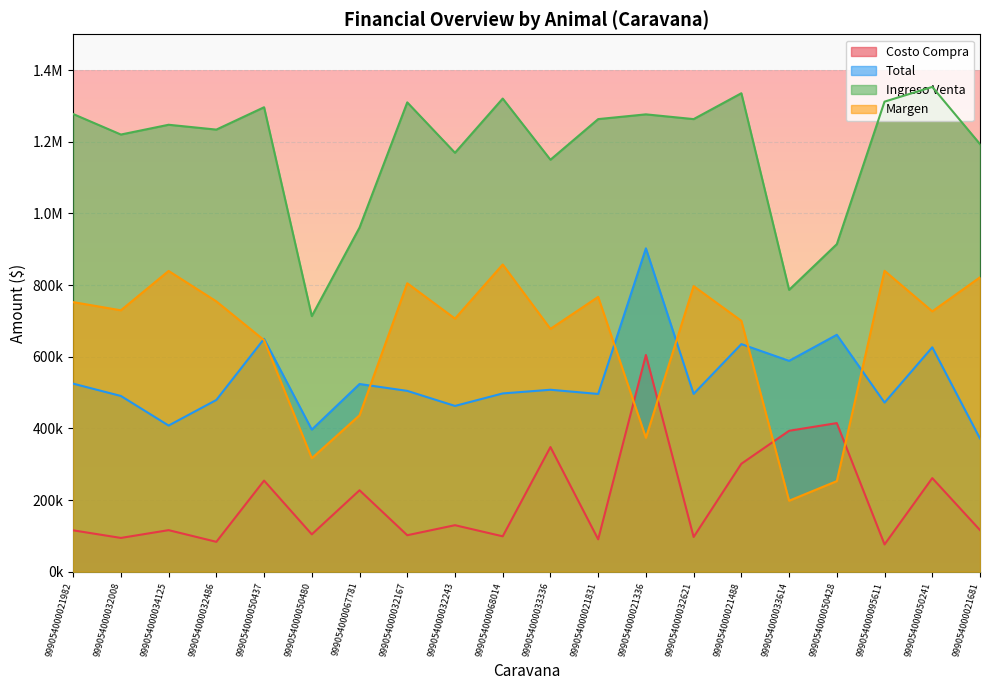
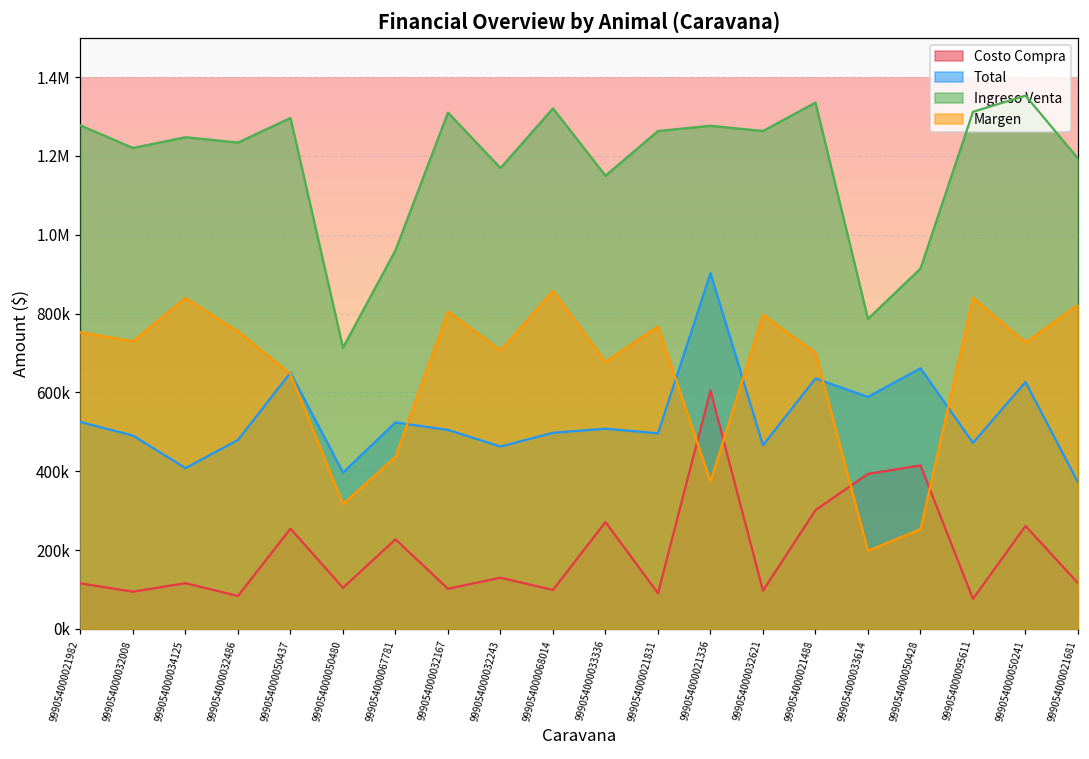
  {
    "Costo Compra": {
      "999054000021982": 120000,
      "999054000032008": 90000,
      "999054000034125": 120000,
      "999054000032486": 80000,
      "999054000050437": 250000,
      "999054000050480": 100000,
      "999054000067781": 230000,
      "999054000032167": 100000,
      "999054000032243": 130000,
      "999054000068014": 100000,
-     "999054000033336": 350000,
+     "999054000033336": 270000,
      "999054000021831": 90000,
      "999054000021336": 600000,
      "999054000032621": 100000,
      "999054000021488": 300000,
      "999054000033614": 390000,
      "999054000050428": 410000,
      "999054000095611": 80000,
      "999054000050241": 260000,
      "999054000021681": 120000
    },
    "Total": {
      "999054000021982": 520000,
      "999054000032008": 490000,
      "999054000034125": 410000,
      "999054000032486": 480000,
      "999054000050480": 400000,
      "999054000067781": 520000,
      "999054000032167": 500000,
      "999054000032243": 460000,
      "999054000068014": 500000,
      "999054000033336": 510000,
      "999054000021831": 500000,
      "999054000021336": 900000,
-     "999054000032621": 500000,
+     "999054000032621": 470000,
      "999054000021488": 640000,
      "999054000033614": 590000,
      "999054000050428": 660000,
      "999054000095611": 470000,
      "999054000050241": 630000,
      "999054000021681": 370000
    },
    "Ingreso Venta": {
      "999054000021982": 1280000,
      "999054000032008": 1220000,
      "999054000034125": 1250000,
      "999054000032486": 1230000,
      "999054000050437": 1300000,
      "999054000050480": 710000,
      "999054000067781": 960000,
      "999054000032167": 1310000,
      "999054000032243": 1170000,
      "999054000068014": 1320000,
      "999054000033336": 1150000,
      "999054000021831": 1260000,
      "999054000021336": 1280000,
      "999054000032621": 1260000,
      "999054000021488": 1340000,
      "999054000033614": 790000,
      "999054000050428": 910000,
      "999054000021681": 1190000
    },
    "Margen": {
      "999054000021982": 750000,
      "999054000032008": 730000,
      "999054000034125": 840000,
      "999054000032486": 750000,
      "999054000050480": 320000,
      "999054000067781": 440000,
      "999054000032167": 810000,
      "999054000032243": 710000,
      "999054000068014": 860000,
      "999054000033336": 680000,
      "999054000021831": 770000,
      "999054000021336": 370000,
      "999054000032621": 800000,
      "999054000021488": 700000,
      "999054000033614": 200000,
      "999054000050428": 250000,
      "999054000095611": 840000,
      "999054000050241": 730000,
      "999054000021681": 820000
    }
  }
